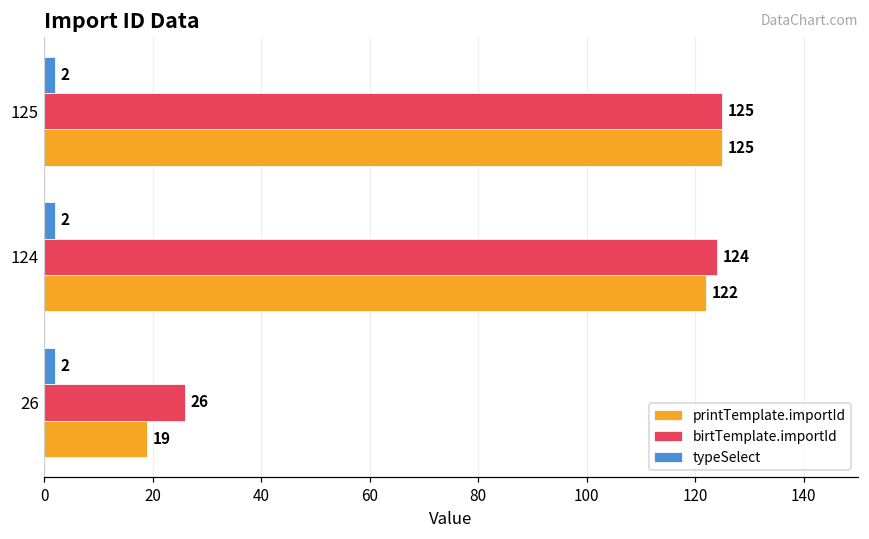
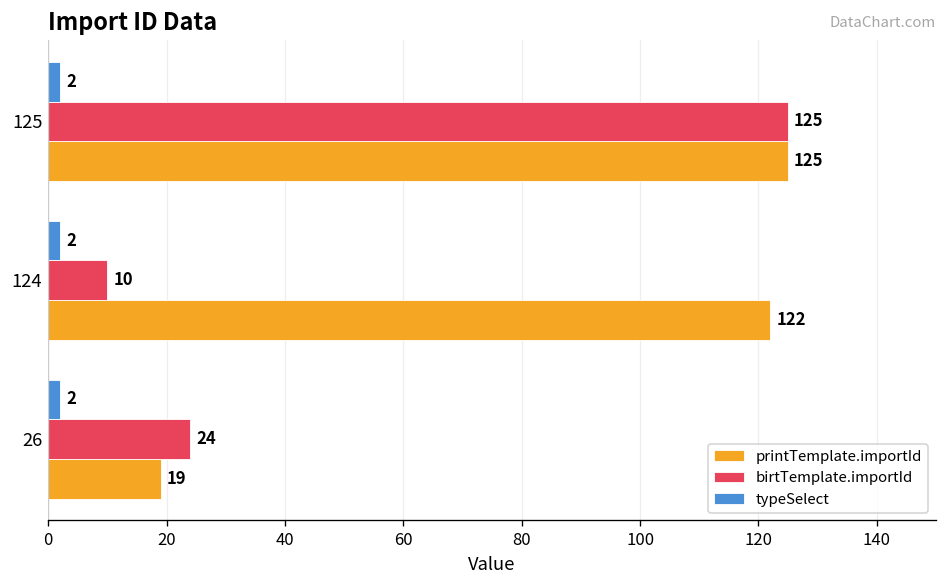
  {
    "printTemplate.importId": {
      "125": 125,
      "124": 122,
      "26": 19
    },
    "birtTemplate.importId": {
      "125": 125,
-     "124": 124,
-     "26": 26
+     "124": 10,
+     "26": 24
    },
    "typeSelect": {
      "125": 2,
      "124": 2,
      "26": 2
    }
  }
